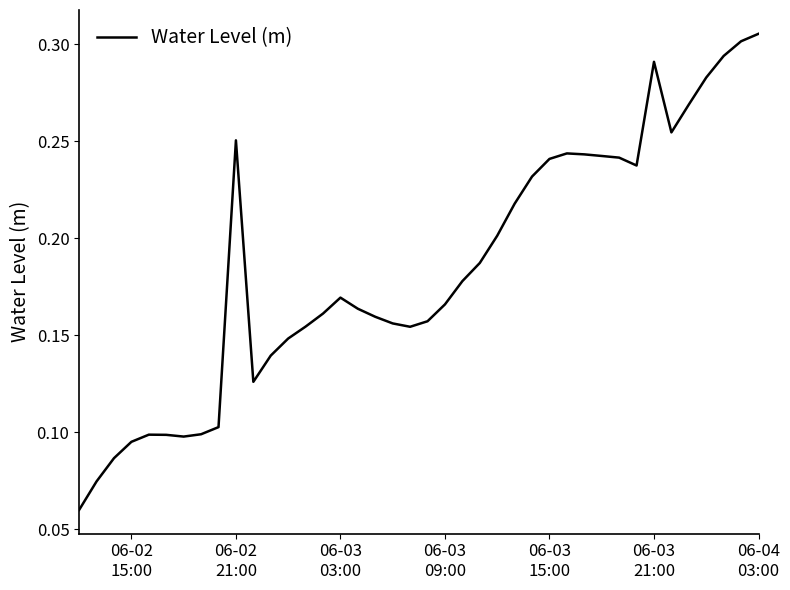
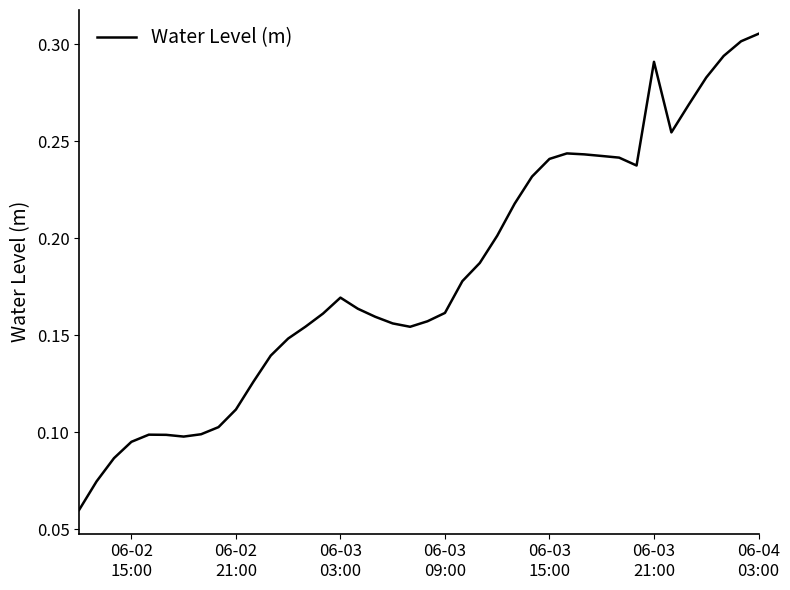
  {
    "06-02 15:00": 0.095,
-   "06-02 21:00": 0.251,
+   "06-02 21:00": 0.112,
    "06-03 03:00": 0.169,
-   "06-03 09:00": 0.166,
+   "06-03 09:00": 0.162,
    "06-03 15:00": 0.241,
    "06-03 21:00": 0.291,
    "06-04 03:00": 0.306
  }
